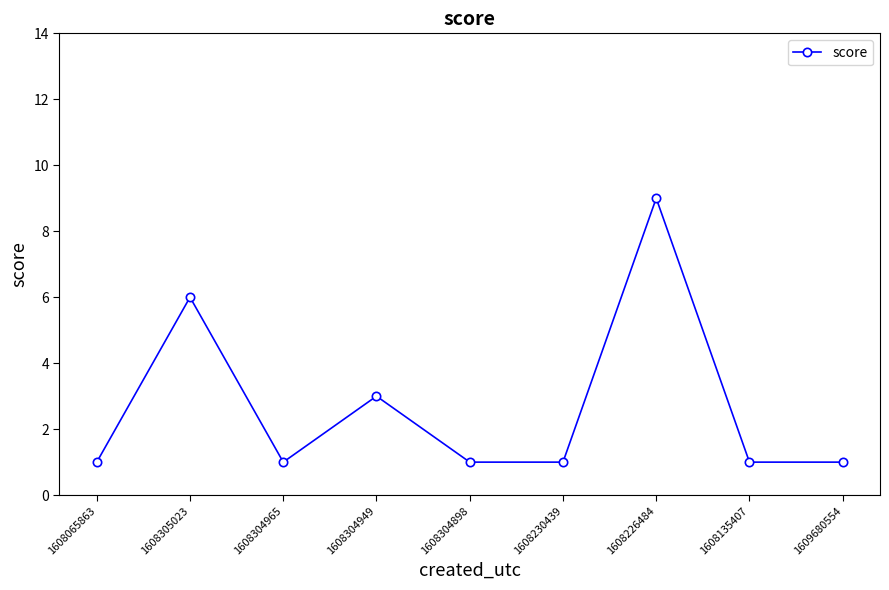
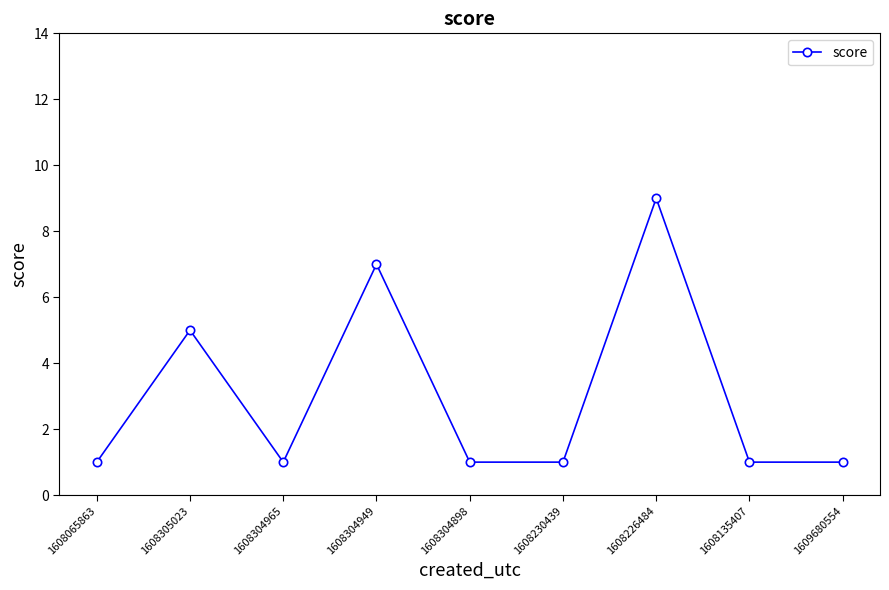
  {
    "1608065863": 1,
-   "1608305023": 6,
+   "1608305023": 5,
    "1608304965": 1,
-   "1608304949": 3,
+   "1608304949": 7,
    "1608304898": 1,
    "1608230439": 1,
    "1608226484": 9,
    "1608135407": 1,
    "1609680554": 1
  }
